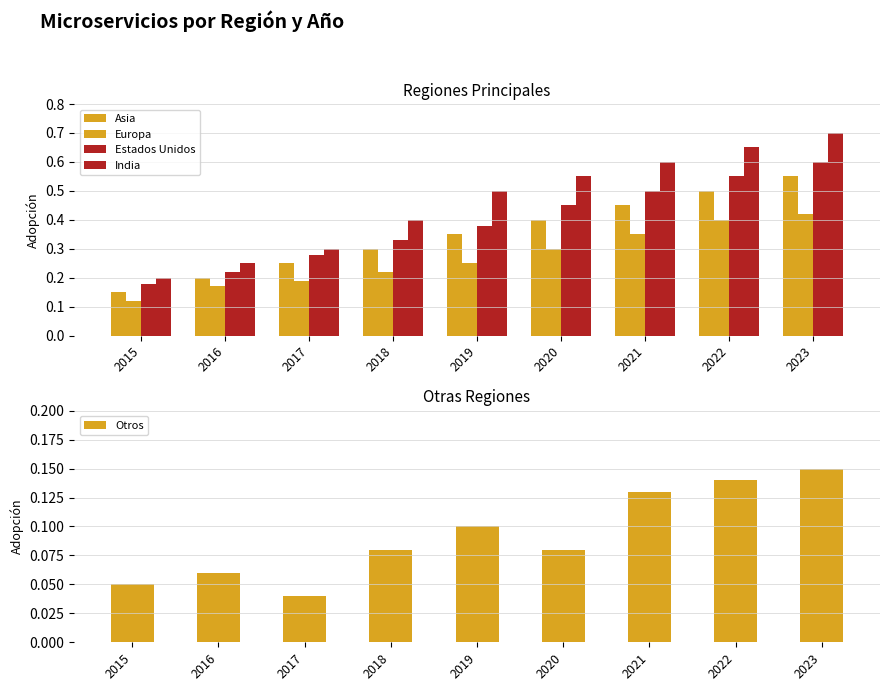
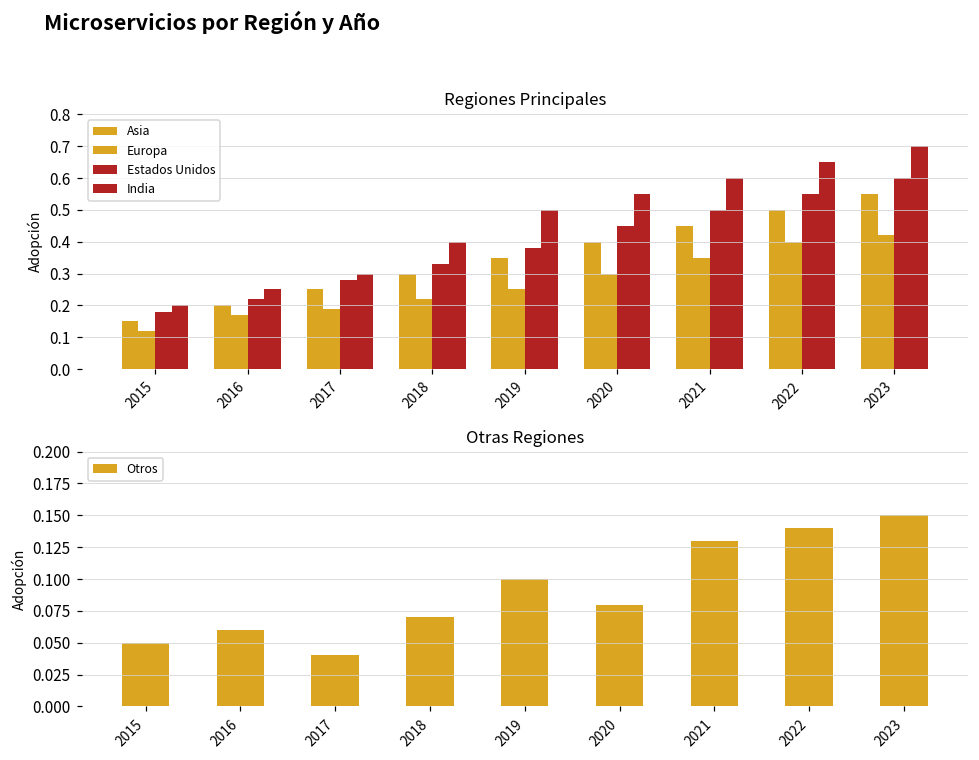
  {
    "Otras Regiones": {
      "2015": 0.05,
      "2016": 0.06,
      "2017": 0.04,
-     "2018": 0.08,
+     "2018": 0.07,
      "2019": 0.10,
      "2020": 0.08,
      "2021": 0.13,
      "2022": 0.14,
      "2023": 0.15
    }
  }
